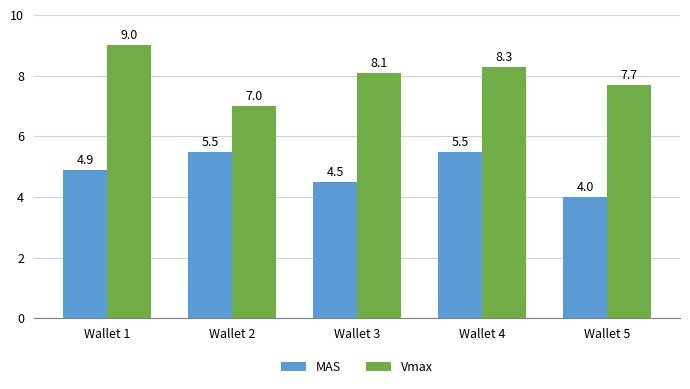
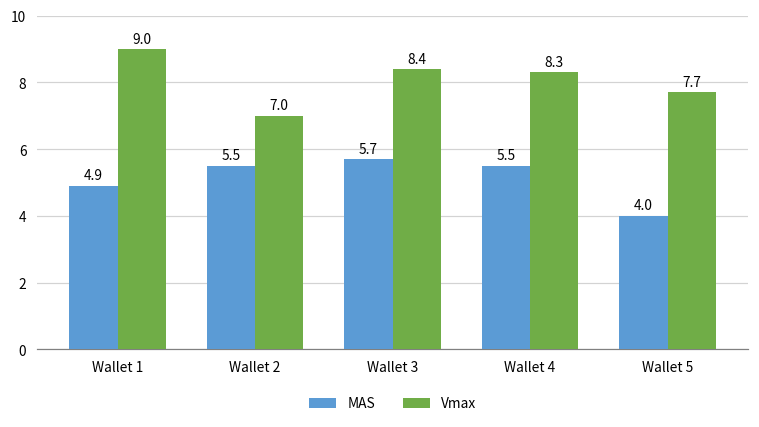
  {
    "MAS": {
      "Wallet 1": 4.9,
      "Wallet 2": 5.5,
-     "Wallet 3": 4.5,
+     "Wallet 3": 5.7,
      "Wallet 4": 5.5,
      "Wallet 5": 4.0
    },
    "Vmax": {
      "Wallet 1": 9.0,
      "Wallet 2": 7.0,
-     "Wallet 3": 8.1,
+     "Wallet 3": 8.4,
      "Wallet 4": 8.3,
      "Wallet 5": 7.7
    }
  }
